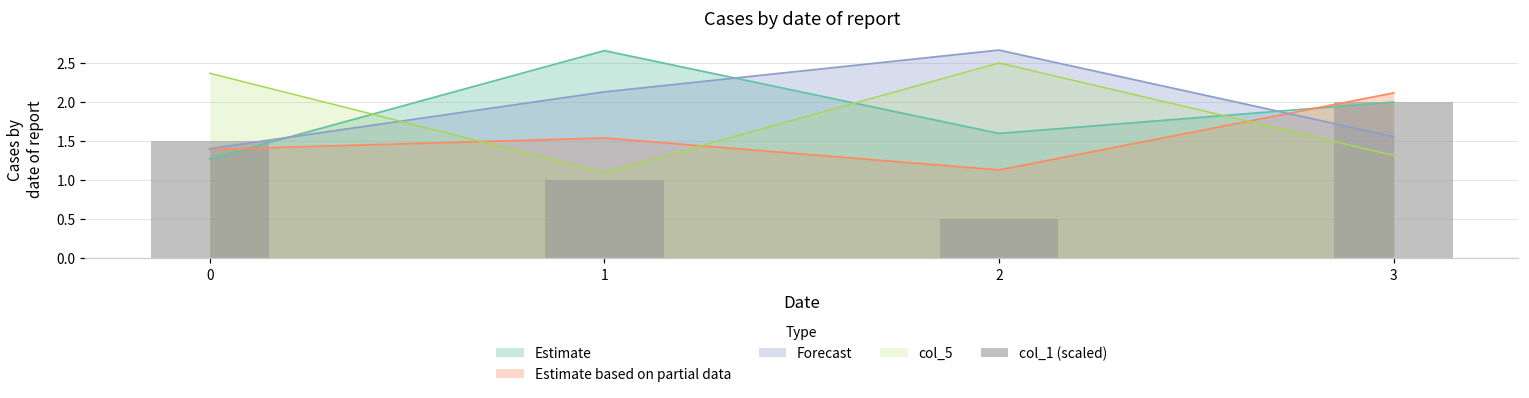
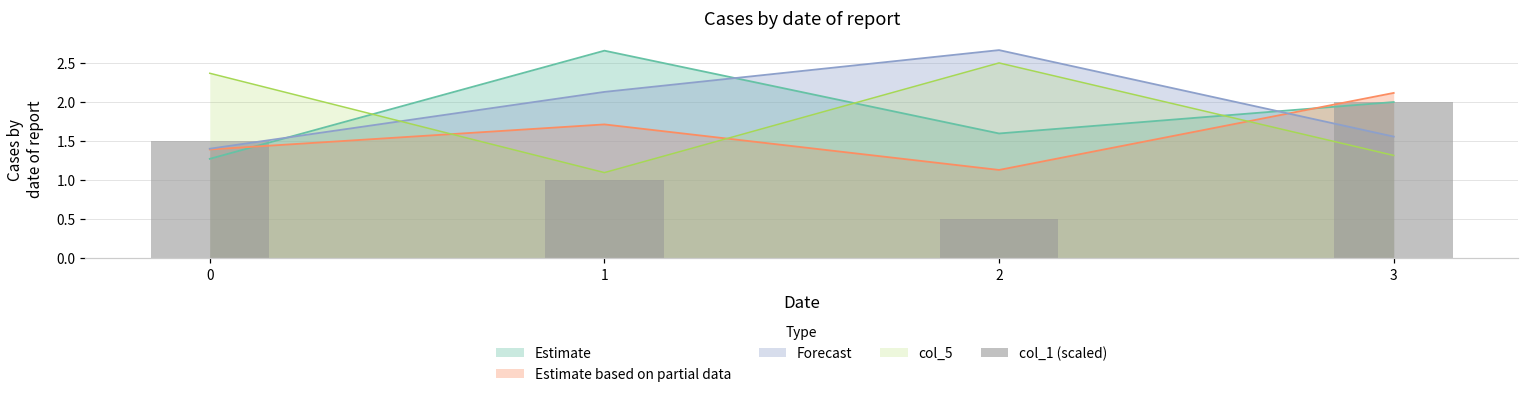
  {
    "Estimate based on partial data": {
-     "1": 1.5,
+     "1": 1.7,
      "2": 1.1,
      "3": 2.1
    }
  }
